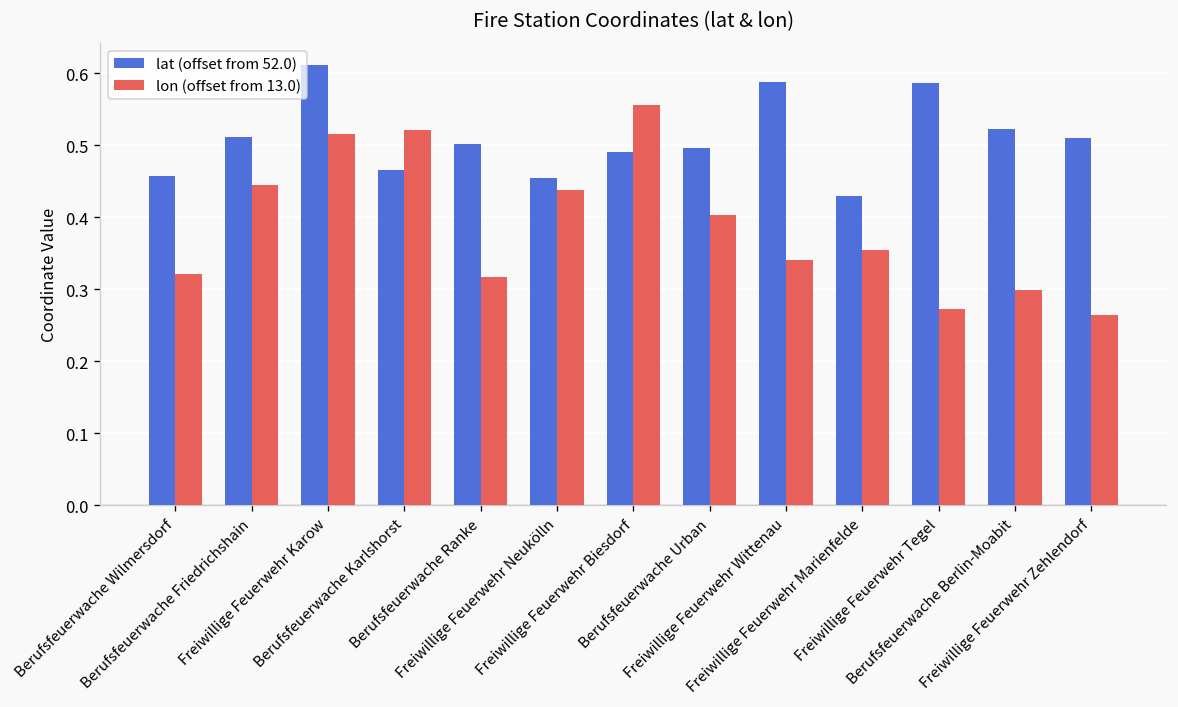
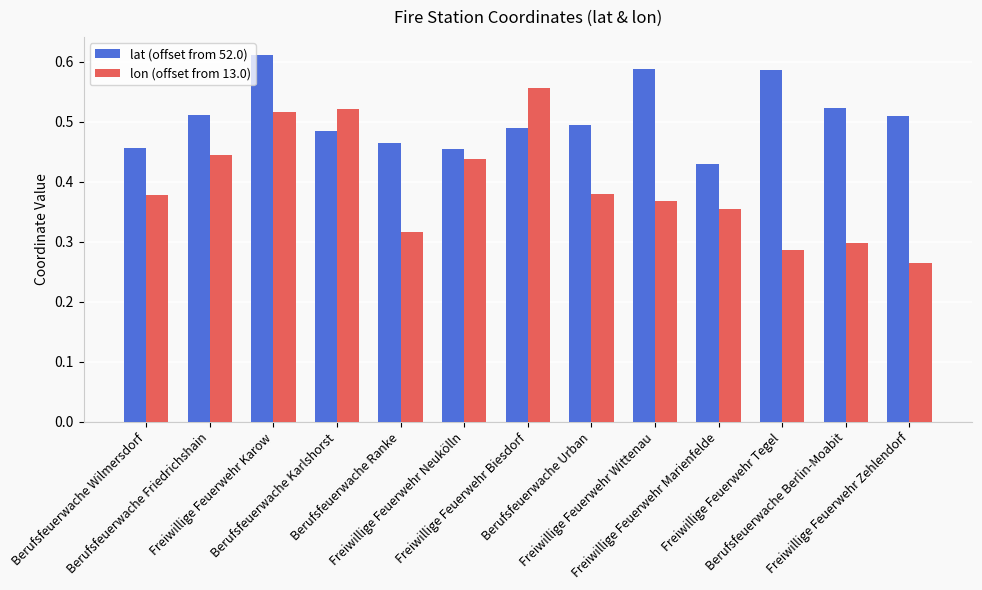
  {
    "lat (offset from 52.0)": {
      "Berufsfeuerwache Wilmersdorf": 0.46,
      "Berufsfeuerwache Friedrichshain": 0.51,
      "Freiwillige Feuerwehr Karow": 0.61,
-     "Berufsfeuerwache Karlshorst": 0.47,
-     "Berufsfeuerwache Ranke": 0.50,
+     "Berufsfeuerwache Karlshorst": 0.48,
+     "Berufsfeuerwache Ranke": 0.46,
      "Freiwillige Feuerwehr Neukölln": 0.45,
      "Freiwillige Feuerwehr Biesdorf": 0.49,
      "Berufsfeuerwache Urban": 0.50,
      "Freiwillige Feuerwehr Wittenau": 0.59,
      "Freiwillige Feuerwehr Marienfelde": 0.43,
      "Freiwillige Feuerwehr Tegel": 0.59,
      "Berufsfeuerwache Berlin-Moabit": 0.52,
      "Freiwillige Feuerwehr Zehlendorf": 0.51
    },
    "lon (offset from 13.0)": {
-     "Berufsfeuerwache Wilmersdorf": 0.32,
+     "Berufsfeuerwache Wilmersdorf": 0.38,
      "Berufsfeuerwache Friedrichshain": 0.44,
      "Freiwillige Feuerwehr Karow": 0.52,
      "Berufsfeuerwache Karlshorst": 0.52,
      "Berufsfeuerwache Ranke": 0.32,
      "Freiwillige Feuerwehr Neukölln": 0.44,
      "Freiwillige Feuerwehr Biesdorf": 0.56,
-     "Berufsfeuerwache Urban": 0.40,
-     "Freiwillige Feuerwehr Wittenau": 0.34,
+     "Berufsfeuerwache Urban": 0.38,
+     "Freiwillige Feuerwehr Wittenau": 0.37,
      "Freiwillige Feuerwehr Marienfelde": 0.35,
-     "Freiwillige Feuerwehr Tegel": 0.27,
+     "Freiwillige Feuerwehr Tegel": 0.29,
      "Berufsfeuerwache Berlin-Moabit": 0.30,
      "Freiwillige Feuerwehr Zehlendorf": 0.26
    }
  }
